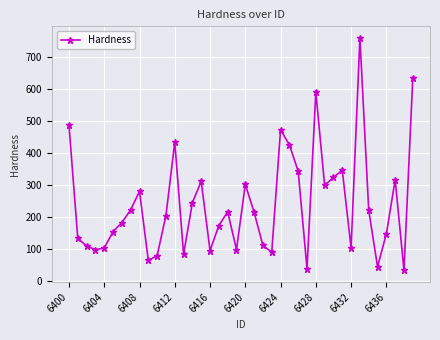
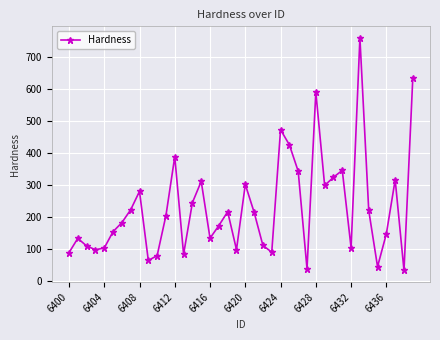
  {
-   "6400": 490,
+   "6400": 90,
    "6404": 100,
    "6408": 280,
-   "6412": 430,
-   "6416": 100,
+   "6412": 390,
+   "6416": 130,
    "6420": 300,
    "6424": 470,
    "6428": 590,
    "6432": 100,
    "6436": 150
  }
